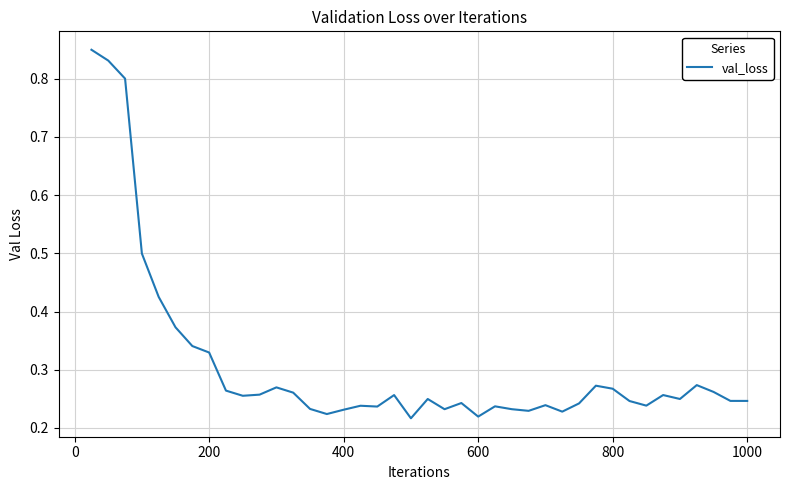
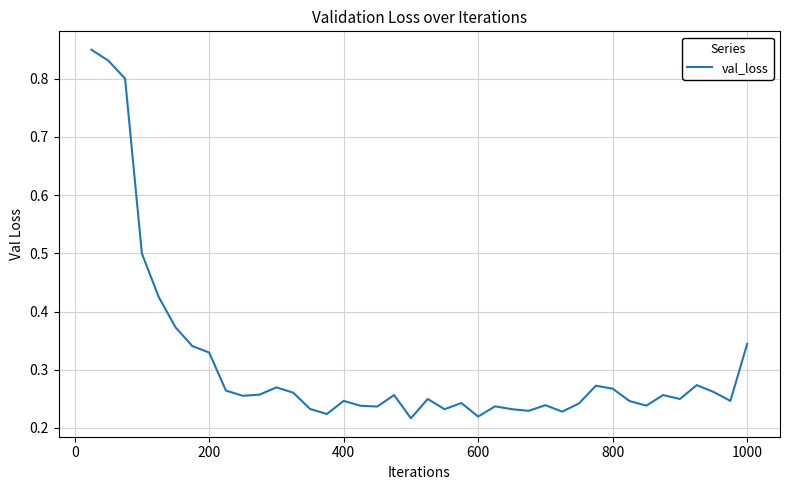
  {
    "200": 0.33,
-   "400": 0.23,
+   "400": 0.25,
    "600": 0.22,
    "800": 0.27,
-   "1000": 0.25
+   "1000": 0.34
  }
